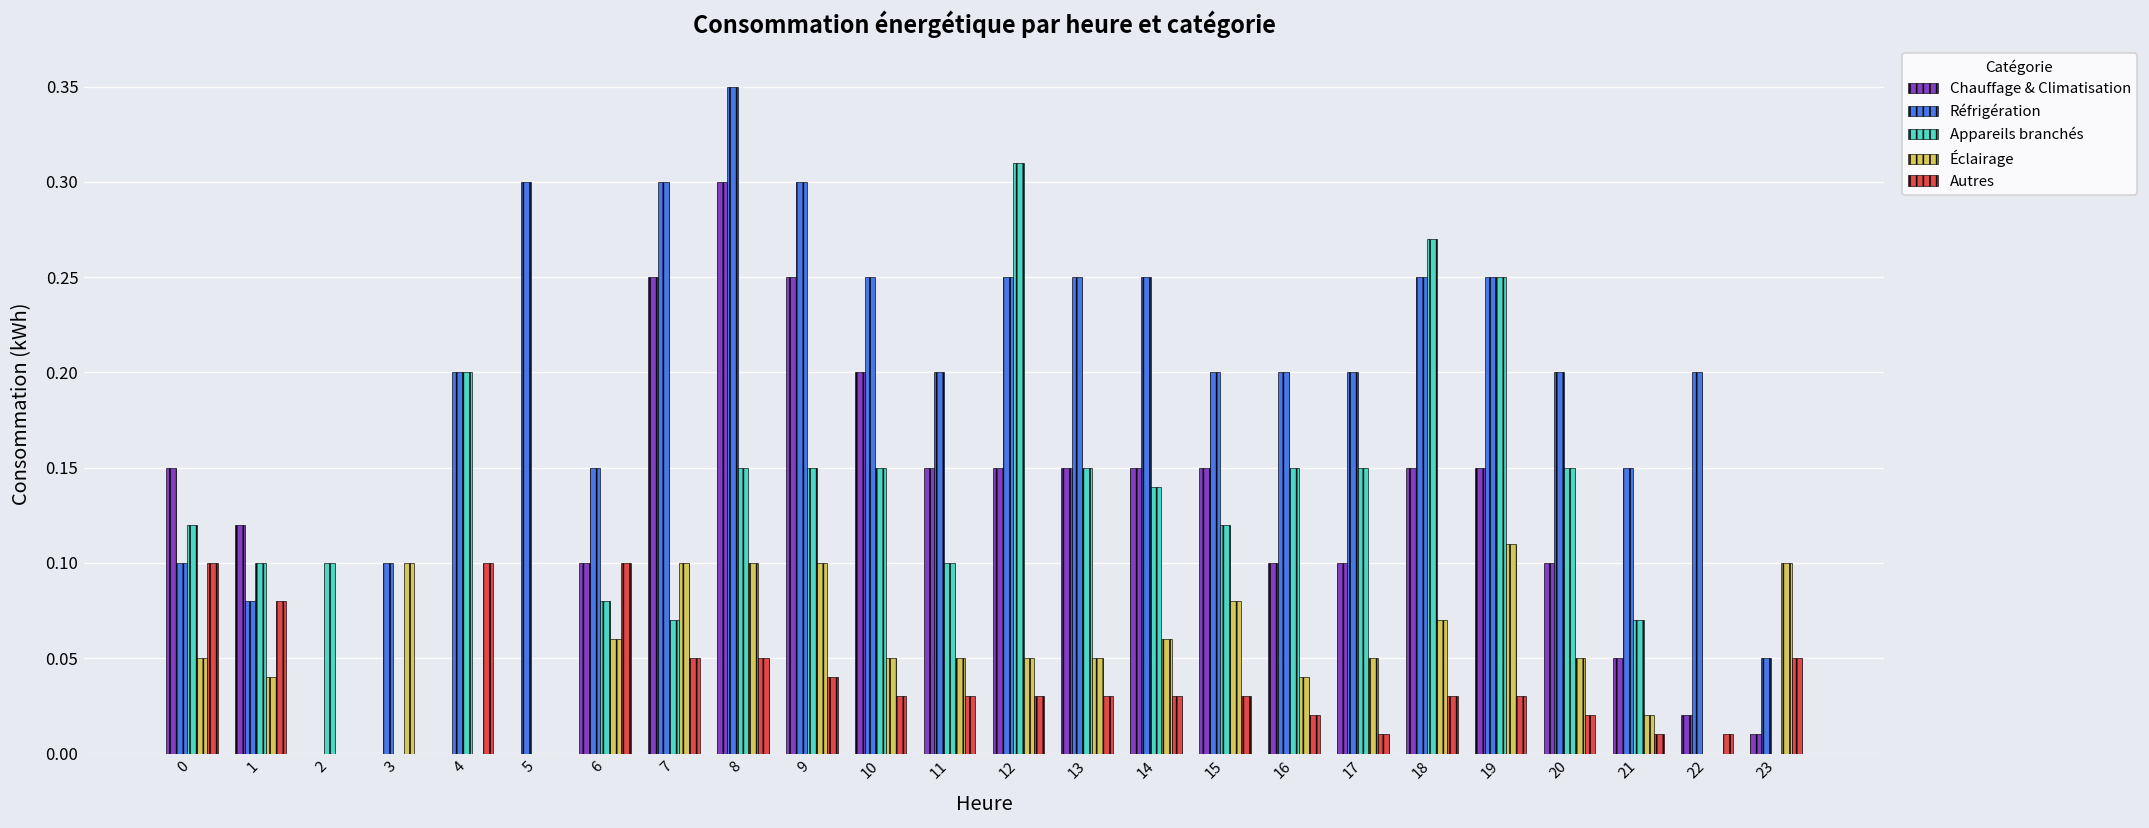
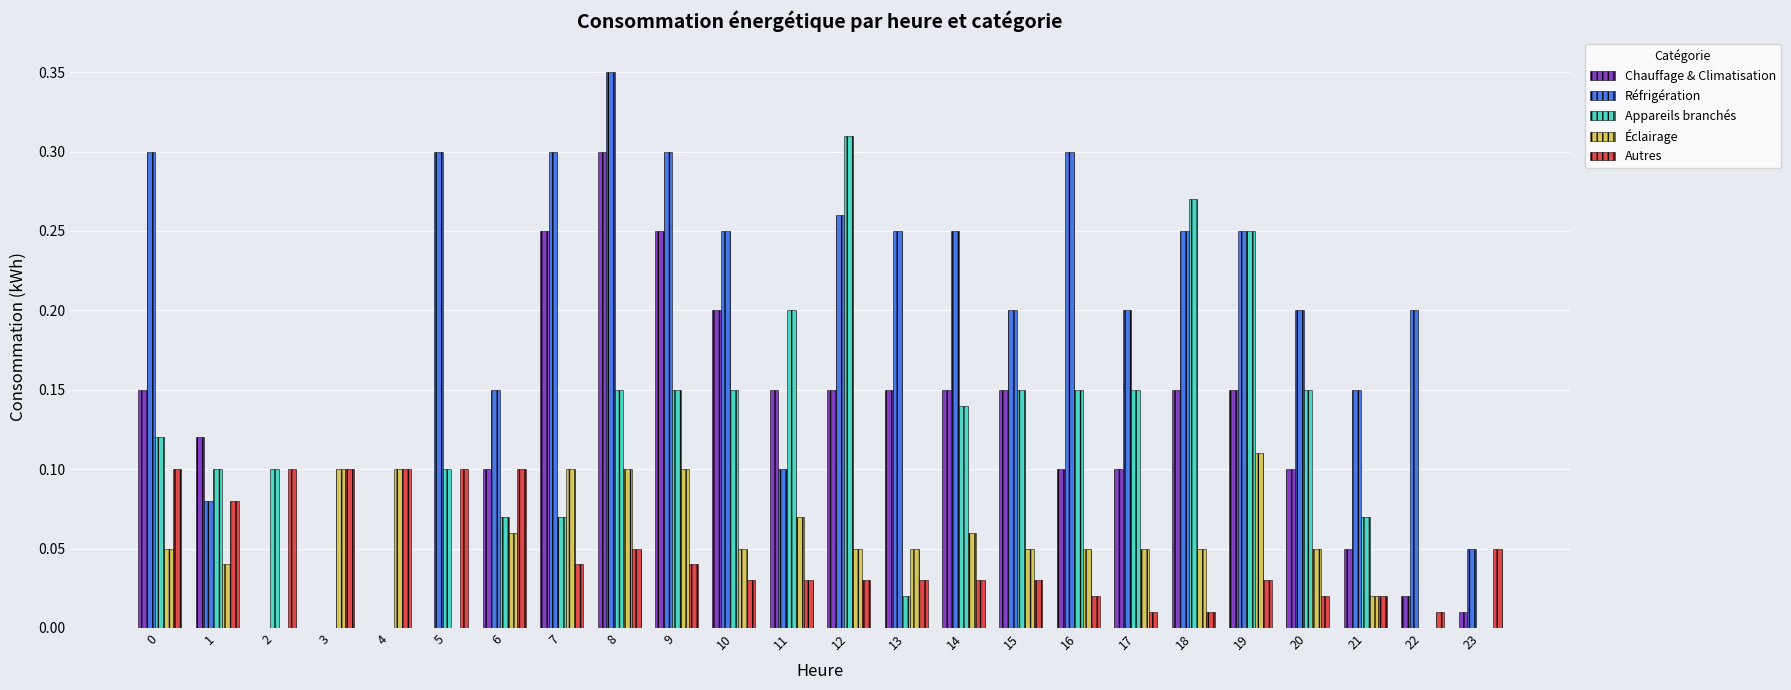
  {
    "Chauffage & Climatisation": {
      "0": 0.15,
      "1": 0.12,
      "2": 0.00,
      "3": 0.00,
      "4": 0.00,
      "5": 0.00,
      "6": 0.10,
      "7": 0.25,
      "8": 0.30,
      "9": 0.25,
      "10": 0.20,
      "11": 0.15,
      "12": 0.15,
      "13": 0.15,
      "14": 0.15,
      "15": 0.15,
      "16": 0.10,
      "17": 0.10,
      "18": 0.15,
      "19": 0.15,
      "20": 0.10,
      "21": 0.05,
      "22": 0.02,
      "23": 0.01
    },
    "Réfrigération": {
-     "0": 0.1,
+     "0": 0.3,
      "1": 0.08,
      "2": 0.00,
-     "3": 0.1,
-     "4": 0.2,
+     "3": 0.0,
+     "4": 0.0,
      "5": 0.30,
      "6": 0.15,
      "7": 0.30,
      "8": 0.35,
      "9": 0.30,
      "10": 0.25,
-     "11": 0.2,
-     "12": 0.25,
+     "11": 0.1,
+     "12": 0.26,
      "13": 0.25,
      "14": 0.25,
      "15": 0.20,
-     "16": 0.2,
+     "16": 0.3,
      "17": 0.20,
      "18": 0.25,
      "19": 0.25,
      "20": 0.20,
      "21": 0.15,
      "22": 0.20,
      "23": 0.05
    },
    "Appareils branchés": {
      "0": 0.12,
      "1": 0.10,
      "2": 0.10,
      "3": 0.00,
-     "4": 0.2,
-     "5": 0.0,
-     "6": 0.08,
+     "4": 0.0,
+     "5": 0.1,
+     "6": 0.07,
      "7": 0.07,
      "8": 0.15,
      "9": 0.15,
      "10": 0.15,
-     "11": 0.1,
+     "11": 0.2,
      "12": 0.31,
-     "13": 0.15,
+     "13": 0.02,
      "14": 0.14,
-     "15": 0.12,
+     "15": 0.15,
      "16": 0.15,
      "17": 0.15,
      "18": 0.27,
      "19": 0.25,
      "20": 0.15,
      "21": 0.07,
      "22": 0.00,
      "23": 0.00
    },
    "Éclairage": {
      "0": 0.05,
      "1": 0.04,
      "2": 0.00,
      "3": 0.10,
-     "4": 0.0,
+     "4": 0.1,
      "5": 0.00,
      "6": 0.06,
      "7": 0.10,
      "8": 0.10,
      "9": 0.10,
      "10": 0.05,
-     "11": 0.05,
+     "11": 0.07,
      "12": 0.05,
      "13": 0.05,
      "14": 0.06,
-     "15": 0.08,
-     "16": 0.04,
+     "15": 0.05,
+     "16": 0.05,
      "17": 0.05,
-     "18": 0.07,
+     "18": 0.05,
      "19": 0.11,
      "20": 0.05,
      "21": 0.02,
      "22": 0.00,
-     "23": 0.1
+     "23": 0.0
    },
    "Autres": {
      "0": 0.10,
      "1": 0.08,
-     "2": 0.0,
-     "3": 0.0,
+     "2": 0.1,
+     "3": 0.1,
      "4": 0.10,
-     "5": 0.0,
+     "5": 0.1,
      "6": 0.10,
-     "7": 0.05,
+     "7": 0.04,
      "8": 0.05,
      "9": 0.04,
      "10": 0.03,
      "11": 0.03,
      "12": 0.03,
      "13": 0.03,
      "14": 0.03,
      "15": 0.03,
      "16": 0.02,
      "17": 0.01,
-     "18": 0.03,
+     "18": 0.01,
      "19": 0.03,
      "20": 0.02,
-     "21": 0.01,
+     "21": 0.02,
      "22": 0.01,
      "23": 0.05
    }
  }
